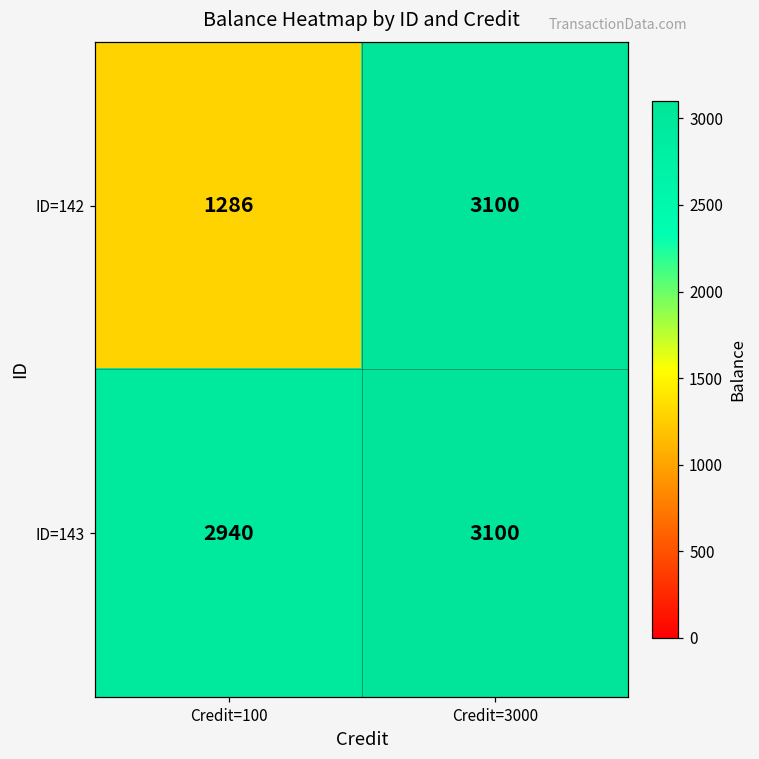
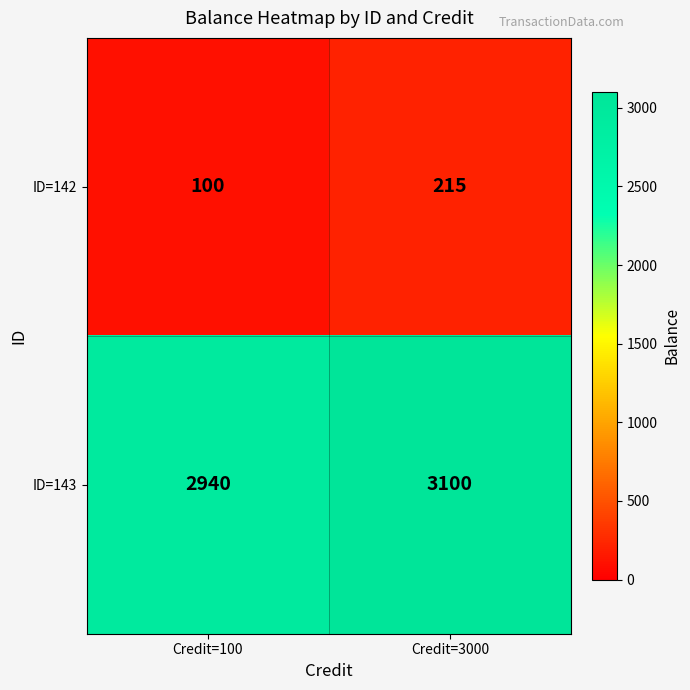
  {
    "ID=142": {
-     "Credit=100": 1286,
-     "Credit=3000": 3100
+     "Credit=100": 100,
+     "Credit=3000": 215
    },
    "ID=143": {
      "Credit=100": 2940,
      "Credit=3000": 3100
    }
  }
